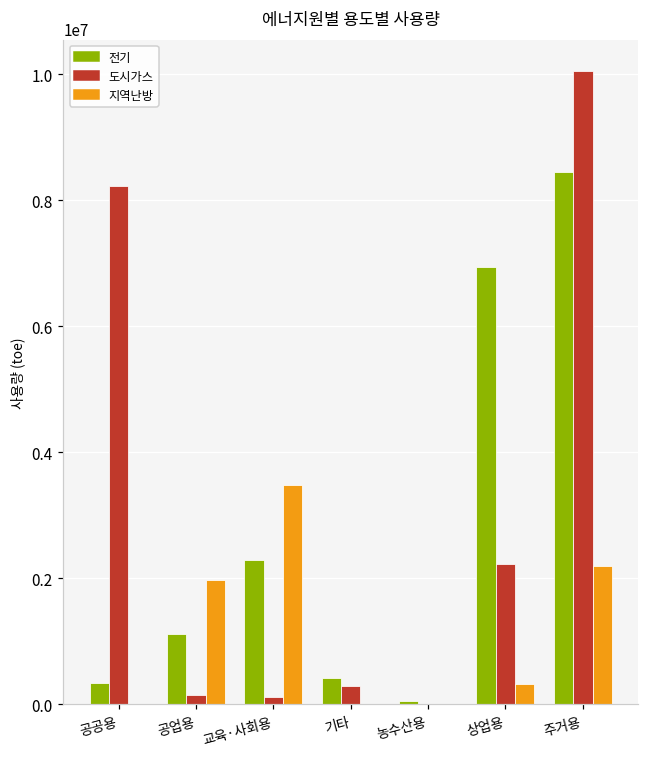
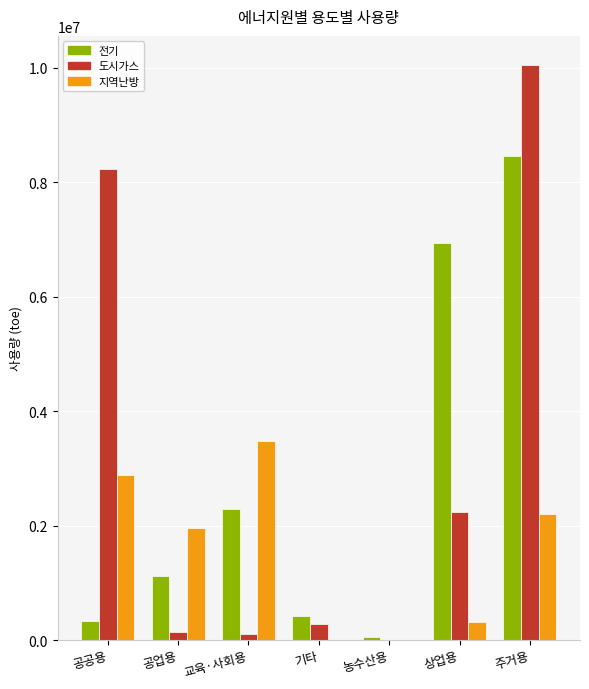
  {
    "전기": {
      "공공용": 300000,
      "공업용": 1100000,
      "교육·사회용": 2300000,
      "기타": 400000,
      "농수산용": 100000,
      "상업용": 6900000,
      "주거용": 8400000
    },
    "도시가스": {
      "공공용": 8200000,
      "공업용": 100000,
      "교육·사회용": 100000,
      "기타": 300000,
      "상업용": 2200000,
      "주거용": 10100000
    },
    "지역난방": {
-     "공공용": 0,
+     "공공용": 2900000,
      "공업용": 2000000,
      "교육·사회용": 3500000,
      "농수산용": 0,
      "상업용": 300000,
      "주거용": 2200000
    }
  }
